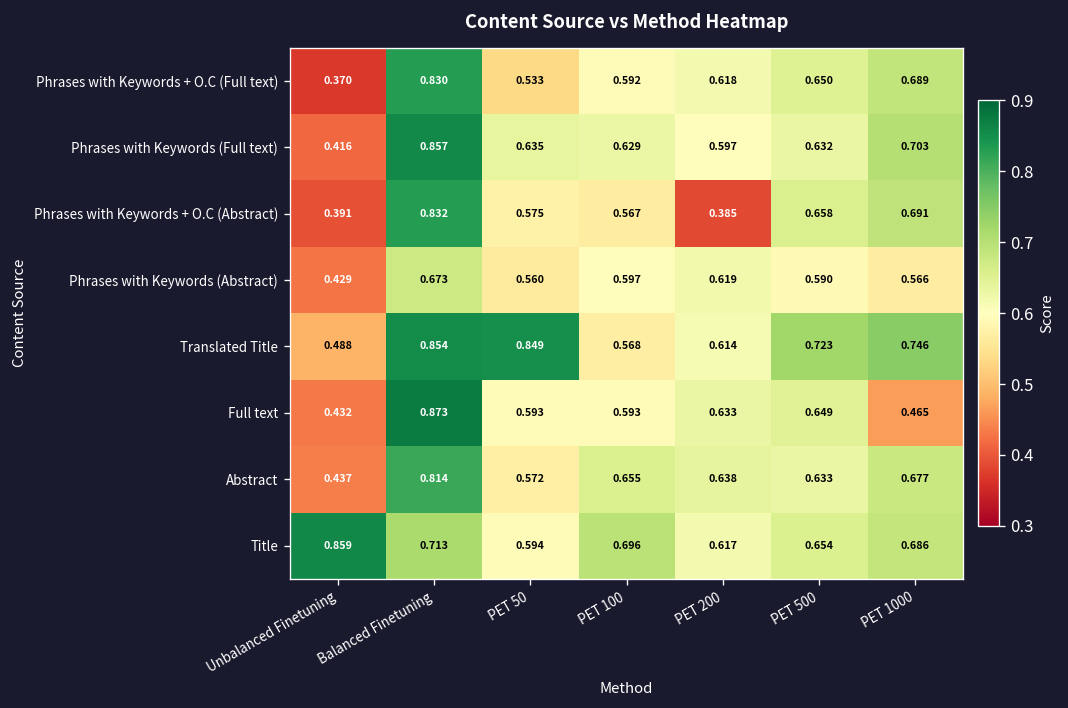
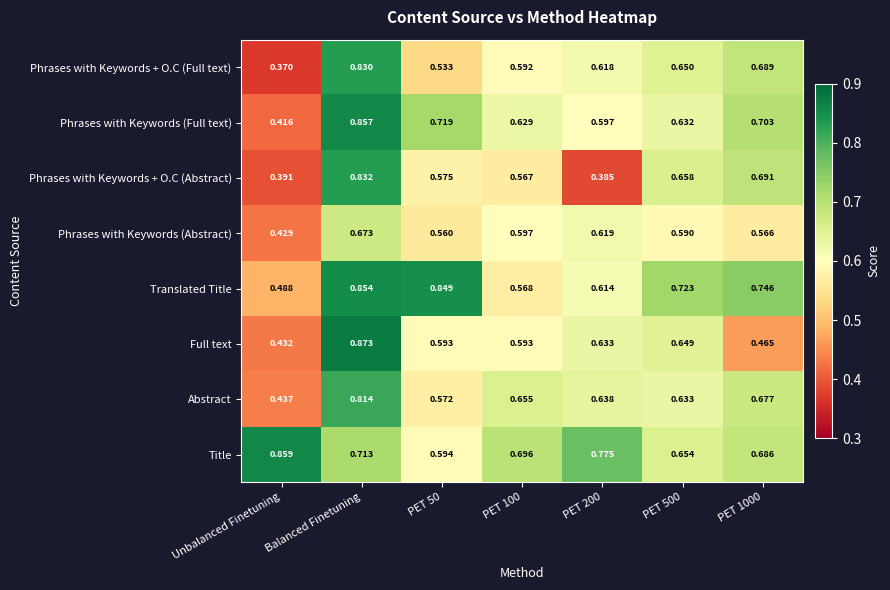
  {
    "Phrases with Keywords + O.C (Full text)": {
      "Unbalanced Finetuning": 0.370,
      "Balanced Finetuning": 0.830,
      "PET 50": 0.533,
      "PET 100": 0.592,
      "PET 200": 0.618,
      "PET 500": 0.650,
      "PET 1000": 0.689
    },
    "Phrases with Keywords (Full text)": {
      "Unbalanced Finetuning": 0.416,
      "Balanced Finetuning": 0.857,
-     "PET 50": 0.635,
+     "PET 50": 0.719,
      "PET 100": 0.629,
      "PET 200": 0.597,
      "PET 500": 0.632,
      "PET 1000": 0.703
    },
    "Phrases with Keywords + O.C (Abstract)": {
      "Unbalanced Finetuning": 0.391,
      "Balanced Finetuning": 0.832,
      "PET 50": 0.575,
      "PET 100": 0.567,
      "PET 200": 0.385,
      "PET 500": 0.658,
      "PET 1000": 0.691
    },
    "Phrases with Keywords (Abstract)": {
      "Unbalanced Finetuning": 0.429,
      "Balanced Finetuning": 0.673,
      "PET 50": 0.560,
      "PET 100": 0.597,
      "PET 200": 0.619,
      "PET 500": 0.590,
      "PET 1000": 0.566
    },
    "Translated Title": {
      "Unbalanced Finetuning": 0.488,
      "Balanced Finetuning": 0.854,
      "PET 50": 0.849,
      "PET 100": 0.568,
      "PET 200": 0.614,
      "PET 500": 0.723,
      "PET 1000": 0.746
    },
    "Full text": {
      "Unbalanced Finetuning": 0.432,
      "Balanced Finetuning": 0.873,
      "PET 50": 0.593,
      "PET 100": 0.593,
      "PET 200": 0.633,
      "PET 500": 0.649,
      "PET 1000": 0.465
    },
    "Abstract": {
      "Unbalanced Finetuning": 0.437,
      "Balanced Finetuning": 0.814,
      "PET 50": 0.572,
      "PET 100": 0.655,
      "PET 200": 0.638,
      "PET 500": 0.633,
      "PET 1000": 0.677
    },
    "Title": {
      "Unbalanced Finetuning": 0.859,
      "Balanced Finetuning": 0.713,
      "PET 50": 0.594,
      "PET 100": 0.696,
-     "PET 200": 0.617,
+     "PET 200": 0.775,
      "PET 500": 0.654,
      "PET 1000": 0.686
    }
  }
